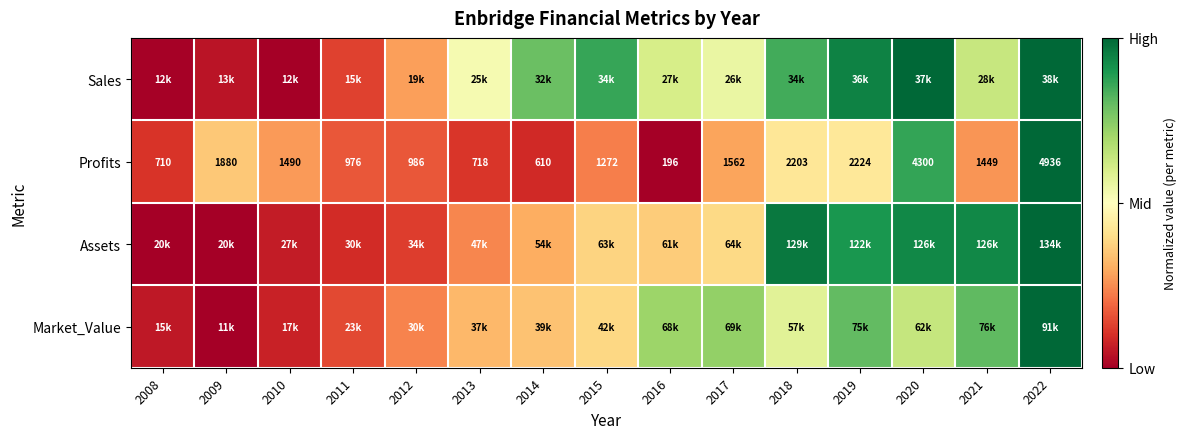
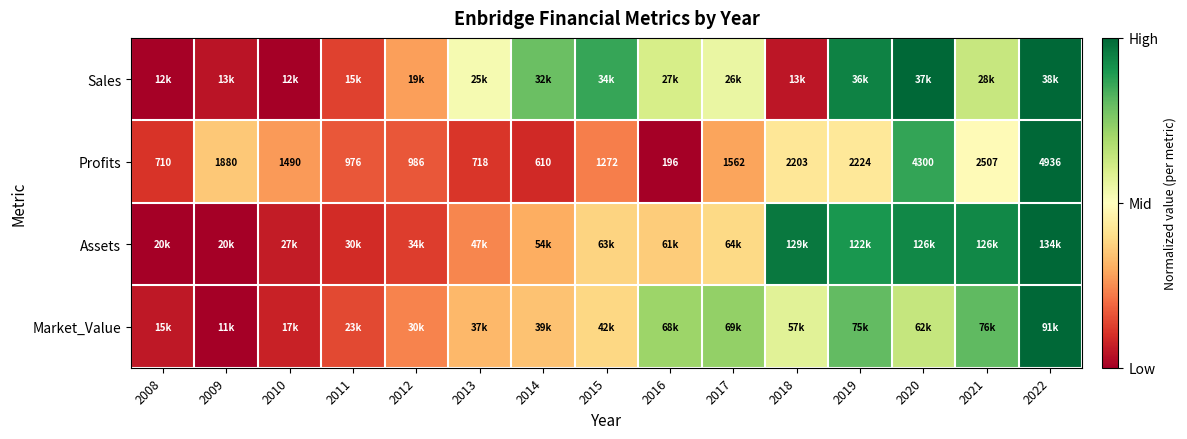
  {
    "Sales": {
      "2008": "12k",
      "2009": "13k",
      "2010": "12k",
      "2011": "15k",
      "2012": "19k",
      "2013": "25k",
      "2014": "32k",
      "2015": "34k",
      "2016": "27k",
      "2017": "26k",
-     "2018": "34k",
+     "2018": "13k",
      "2019": "36k",
      "2020": "37k",
      "2021": "28k",
      "2022": "38k"
    },
    "Profits": {
      "2008": "710",
      "2009": "1880",
      "2010": "1490",
      "2011": "976",
      "2012": "986",
      "2013": "718",
      "2014": "610",
      "2015": "1272",
      "2016": "196",
      "2017": "1562",
      "2018": "2203",
      "2019": "2224",
      "2020": "4300",
-     "2021": "1449",
+     "2021": "2507",
      "2022": "4936"
    },
    "Assets": {
      "2008": "20k",
      "2009": "20k",
      "2010": "27k",
      "2011": "30k",
      "2012": "34k",
      "2013": "47k",
      "2014": "54k",
      "2015": "63k",
      "2016": "61k",
      "2017": "64k",
      "2018": "129k",
      "2019": "122k",
      "2020": "126k",
      "2021": "126k",
      "2022": "134k"
    },
    "Market_Value": {
      "2008": "15k",
      "2009": "11k",
      "2010": "17k",
      "2011": "23k",
      "2012": "30k",
      "2013": "37k",
      "2014": "39k",
      "2015": "42k",
      "2016": "68k",
      "2017": "69k",
      "2018": "57k",
      "2019": "75k",
      "2020": "62k",
      "2021": "76k",
      "2022": "91k"
    }
  }
